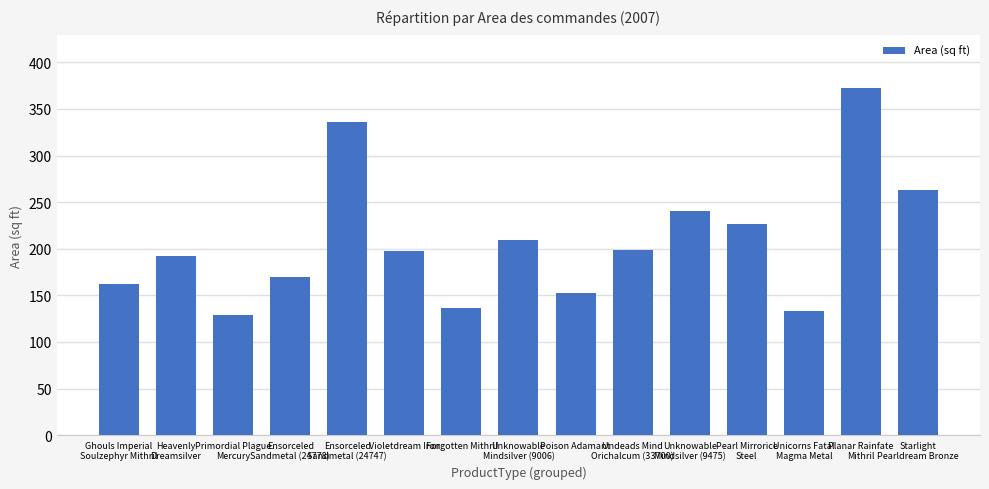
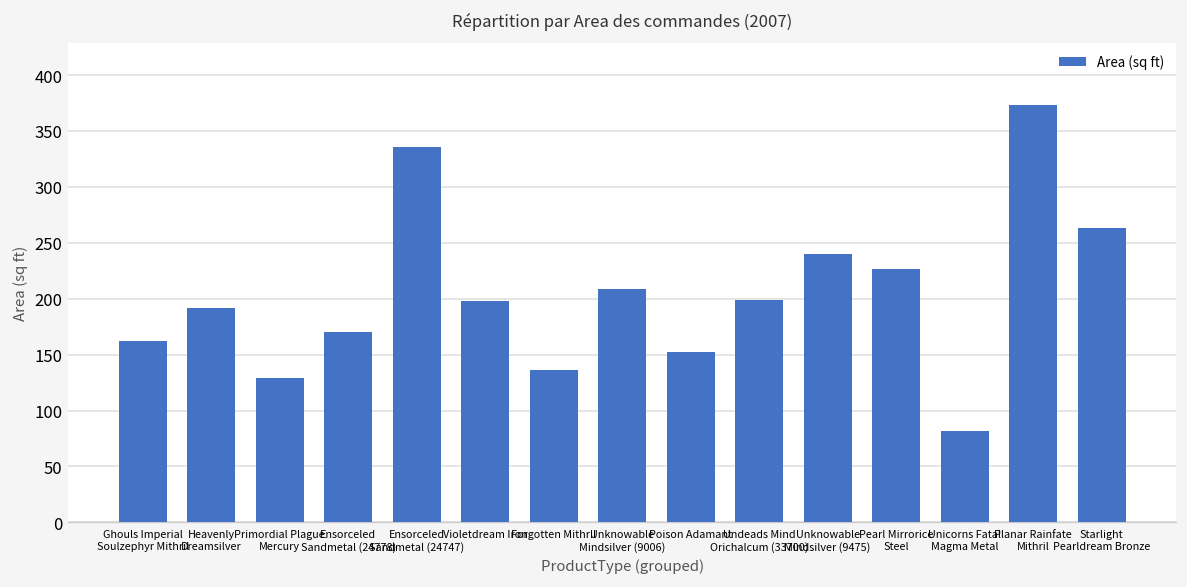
  {
    "Ghouls Imperial Soulzephyr Mithril": 160,
    "Heavenly Dreamsilver": 190,
    "Unknowable Mindsilver (9006)": 210,
-   "Unicorns Fatal Magma Metal": 130
+   "Unicorns Fatal Magma Metal": 80
  }
